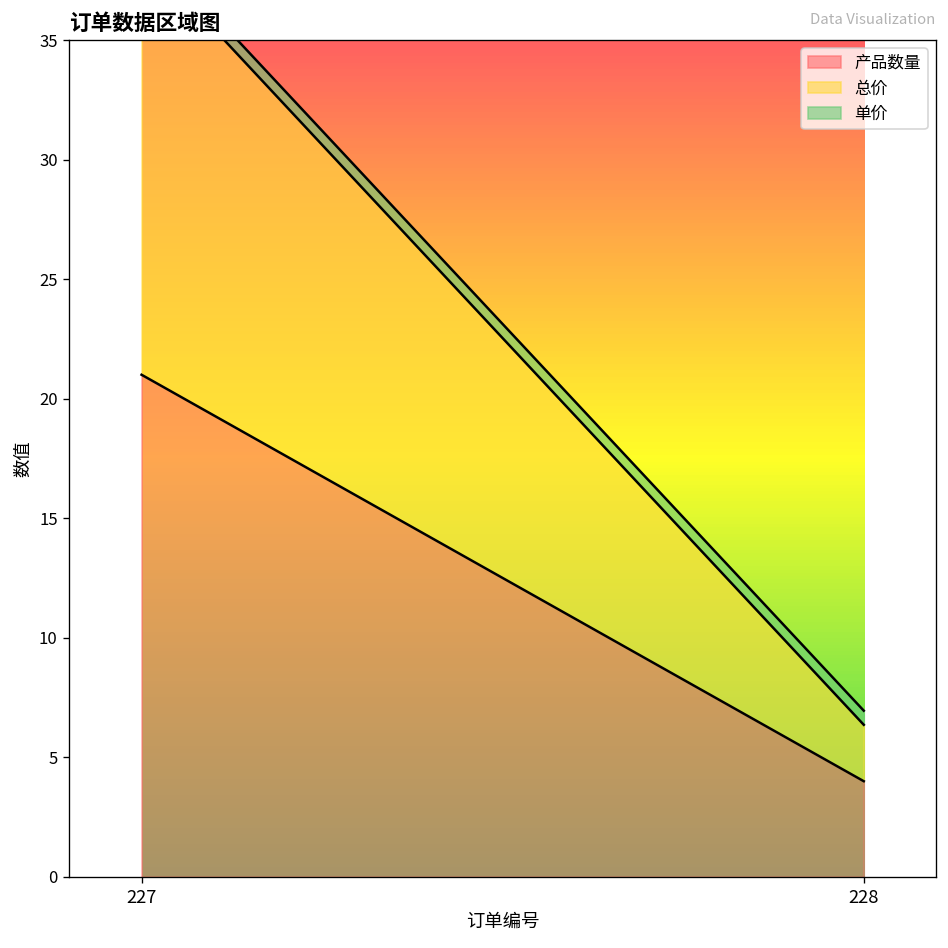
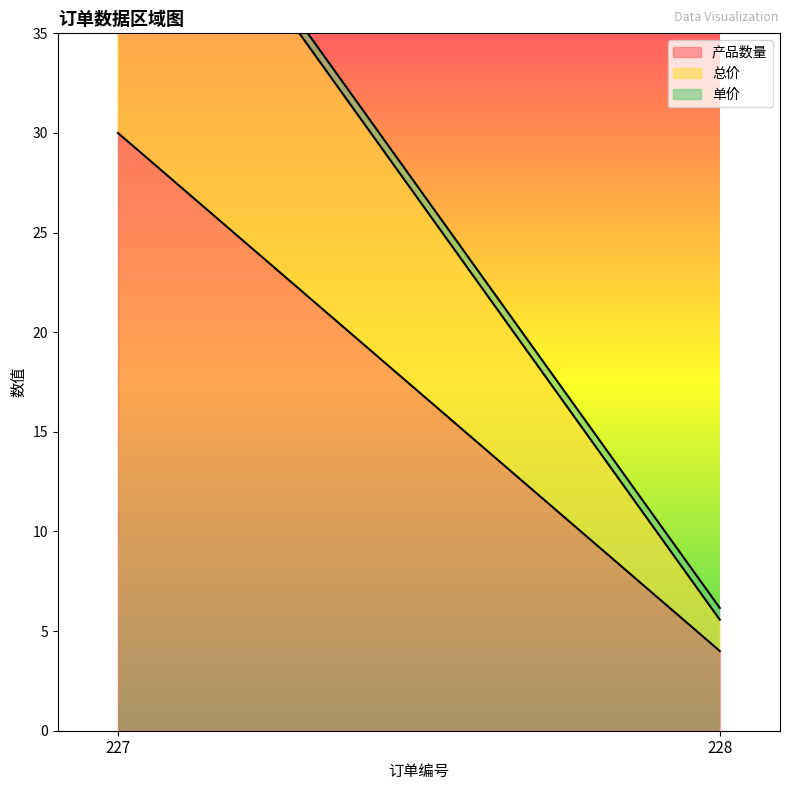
  {
    "产品数量": {
-     "227": 21,
+     "227": 30,
      "228": 4
    },
    "总价": {
-     "228": 2.4
+     "228": 1.6
    },
    "单价": {
      "228": 0.6
    }
  }
